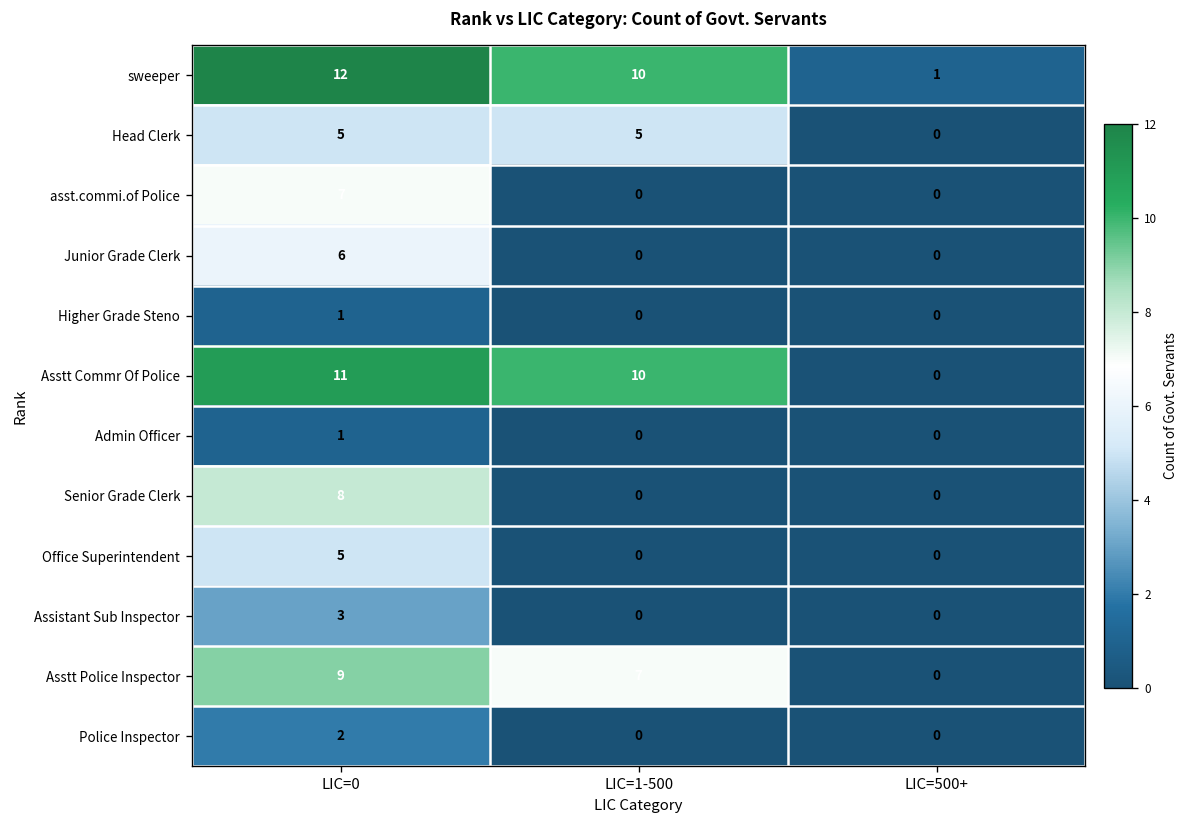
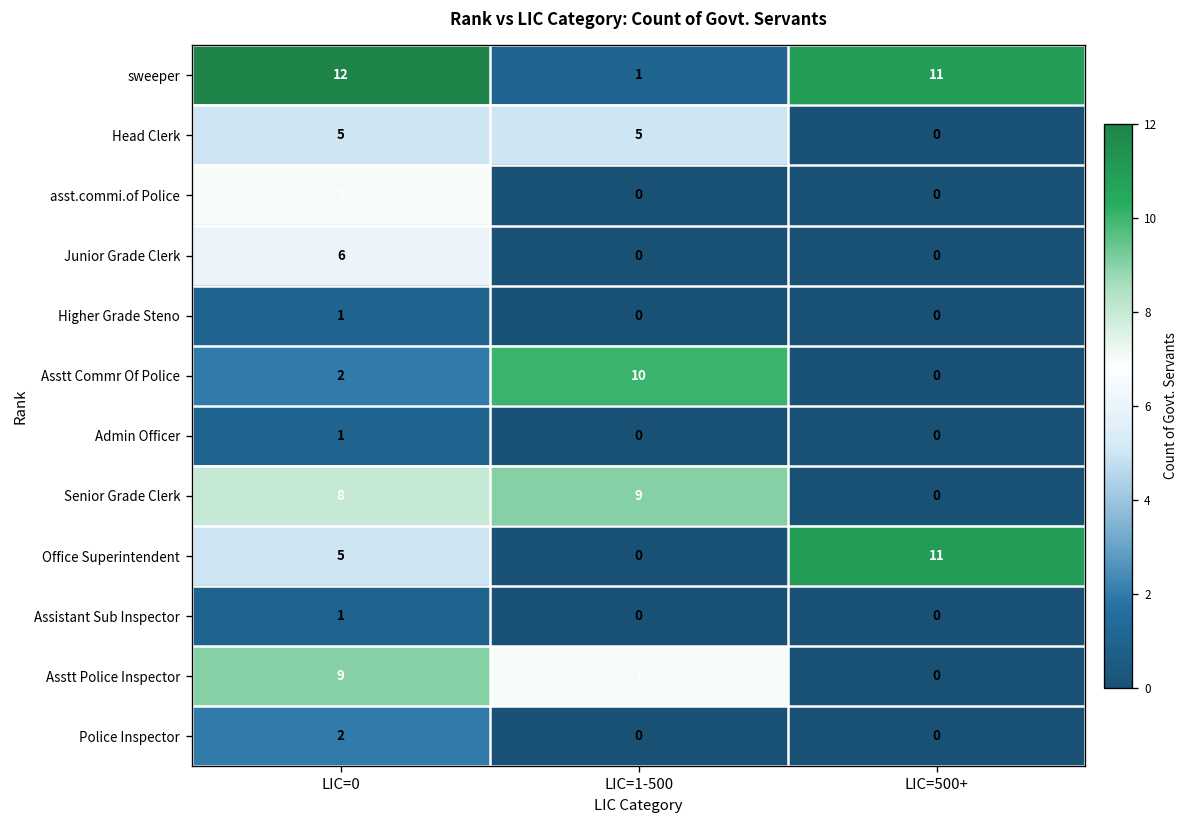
  {
    "sweeper": {
      "LIC=0": 12,
-     "LIC=1-500": 10,
-     "LIC=500+": 1
+     "LIC=1-500": 1,
+     "LIC=500+": 11
    },
    "Head Clerk": {
      "LIC=0": 5,
      "LIC=1-500": 5,
      "LIC=500+": 0
    },
    "asst.commi.of Police": {
      "LIC=1-500": 0,
      "LIC=500+": 0
    },
    "Junior Grade Clerk": {
      "LIC=0": 6,
      "LIC=1-500": 0,
      "LIC=500+": 0
    },
    "Higher Grade Steno": {
      "LIC=0": 1,
      "LIC=1-500": 0,
      "LIC=500+": 0
    },
    "Asstt Commr Of Police": {
-     "LIC=0": 11,
+     "LIC=0": 2,
      "LIC=1-500": 10,
      "LIC=500+": 0
    },
    "Admin Officer": {
      "LIC=0": 1,
      "LIC=1-500": 0,
      "LIC=500+": 0
    },
    "Senior Grade Clerk": {
      "LIC=0": 8,
-     "LIC=1-500": 0,
+     "LIC=1-500": 9,
      "LIC=500+": 0
    },
    "Office Superintendent": {
      "LIC=0": 5,
      "LIC=1-500": 0,
-     "LIC=500+": 0
+     "LIC=500+": 11
    },
    "Assistant Sub Inspector": {
-     "LIC=0": 3,
+     "LIC=0": 1,
      "LIC=1-500": 0,
      "LIC=500+": 0
    },
    "Asstt Police Inspector": {
      "LIC=0": 9,
      "LIC=500+": 0
    },
    "Police Inspector": {
      "LIC=0": 2,
      "LIC=1-500": 0,
      "LIC=500+": 0
    }
  }
